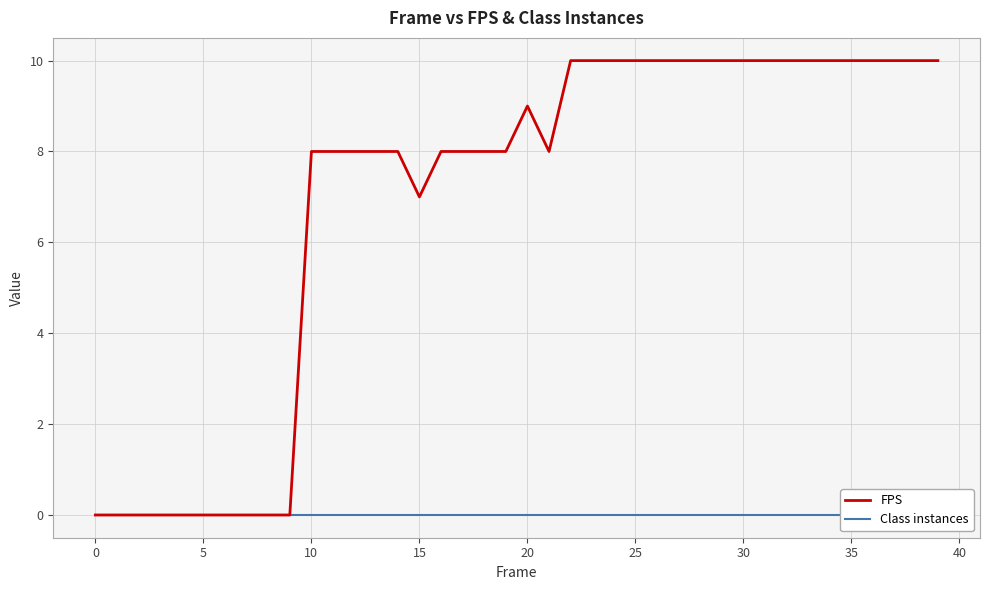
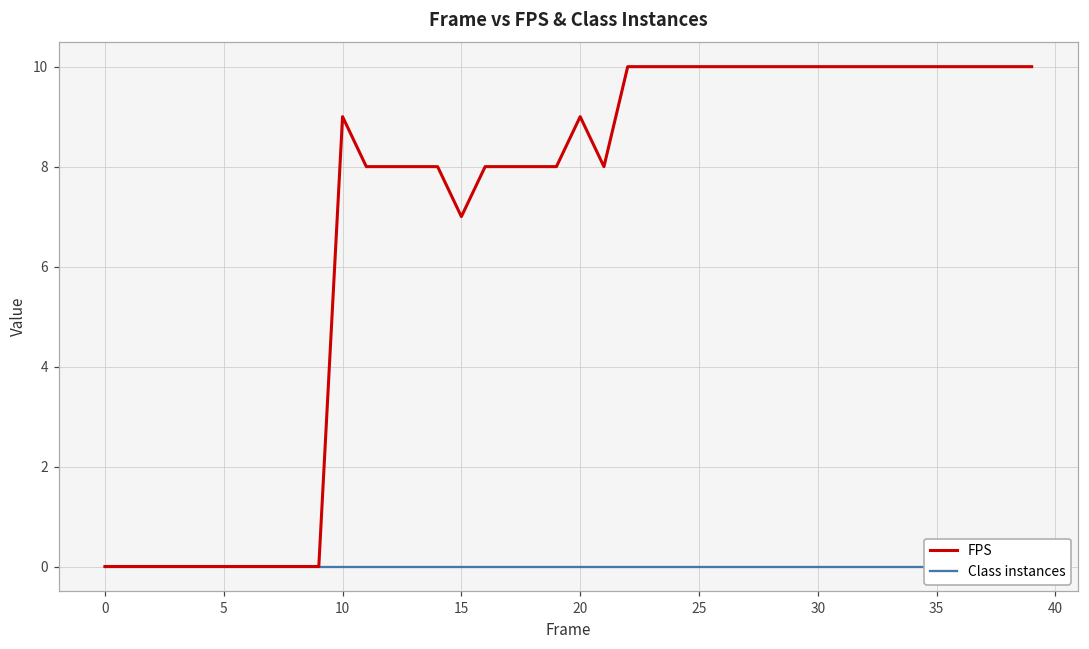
  {
    "FPS": {
-     "10": 8,
+     "10": 9,
      "15": 7,
      "20": 9,
      "25": 10,
      "30": 10,
      "35": 10
    },
    "Class instances": {
      "10": 0,
      "15": 0,
      "20": 0,
      "25": 0,
      "30": 0
    }
  }
